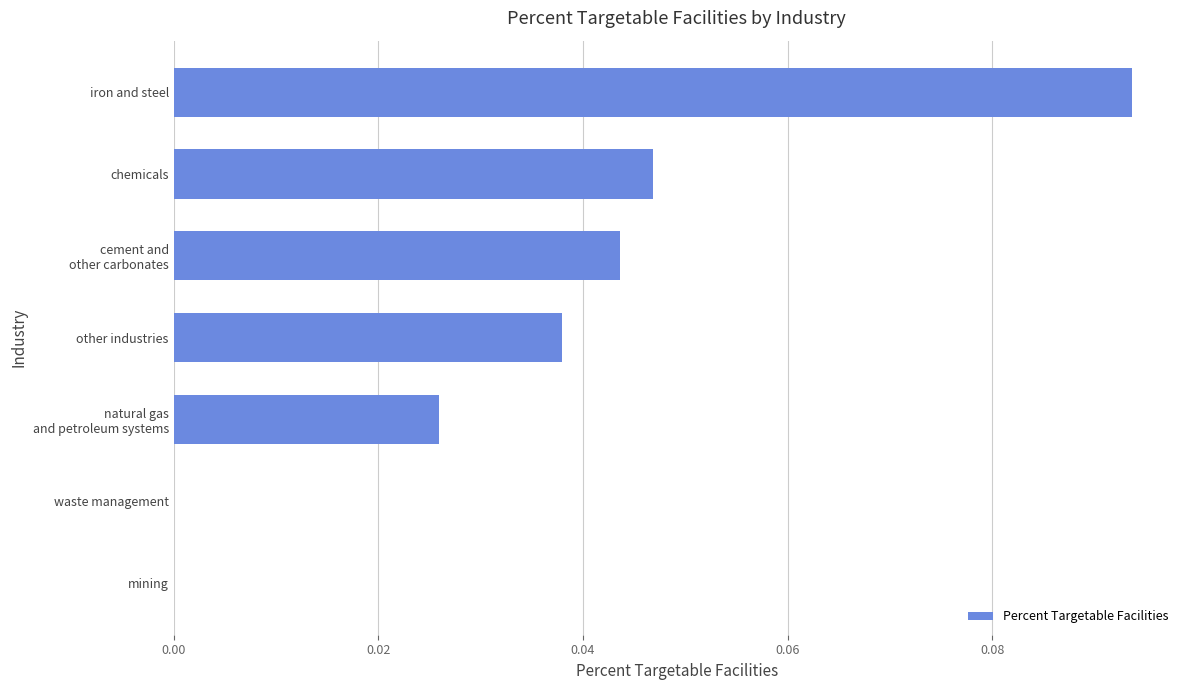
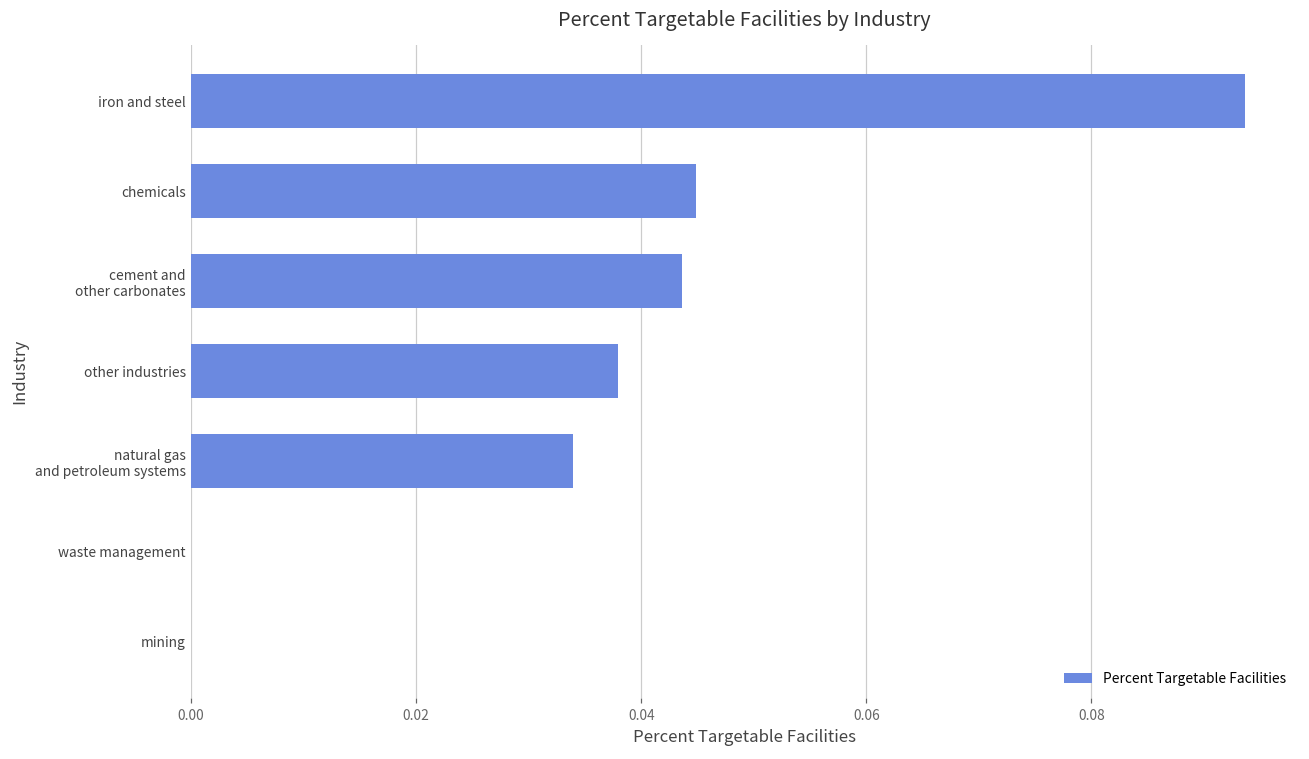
  {
    "iron and steel": 0.0937,
-   "chemicals": 0.0469,
+   "chemicals": 0.0448,
    "cement and other carbonates": 0.0436,
    "other industries": 0.0380,
-   "natural gas and petroleum systems": 0.0259,
+   "natural gas and petroleum systems": 0.0339,
    "waste management": 0.0000,
    "mining": 0.0000
  }
